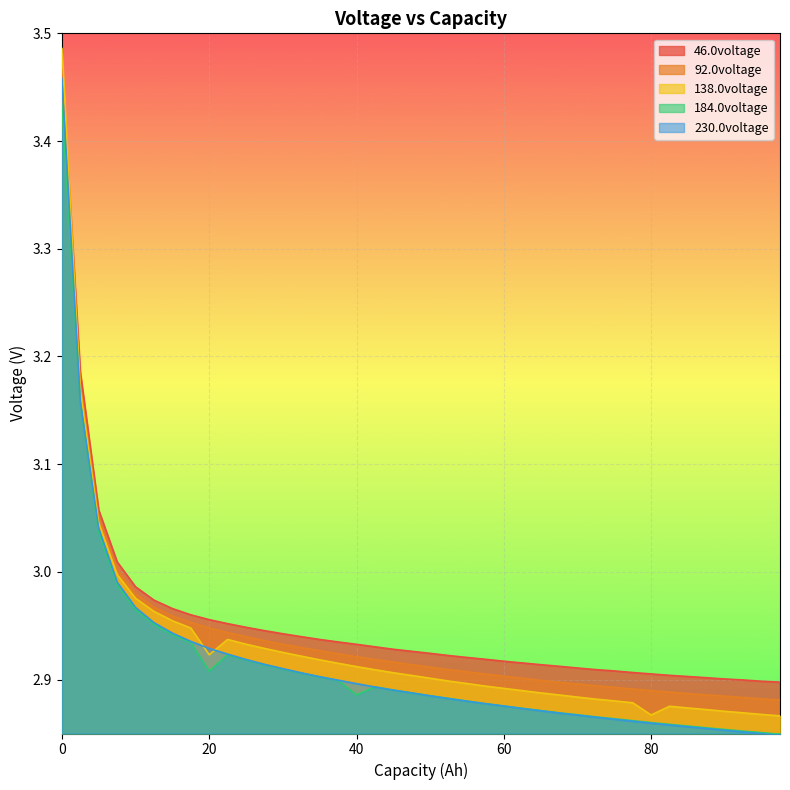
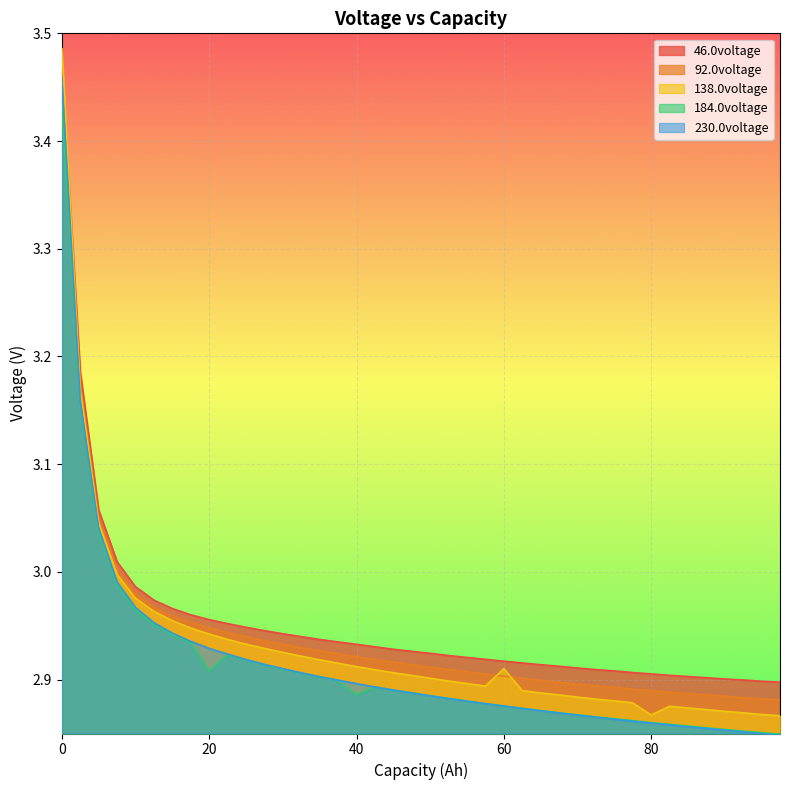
  {
    "138.0voltage": {
      "0": 3.486,
-     "20": 2.923,
+     "20": 2.942,
      "40": 2.912,
-     "60": 2.892,
+     "60": 2.910,
      "80": 2.867
    },
    "184.0voltage": {
      "0": 3.434,
      "20": 2.908,
      "40": 2.886
    }
  }
